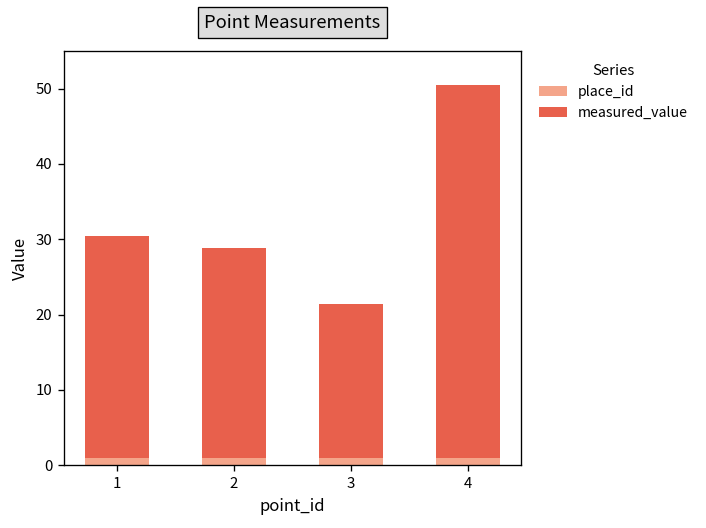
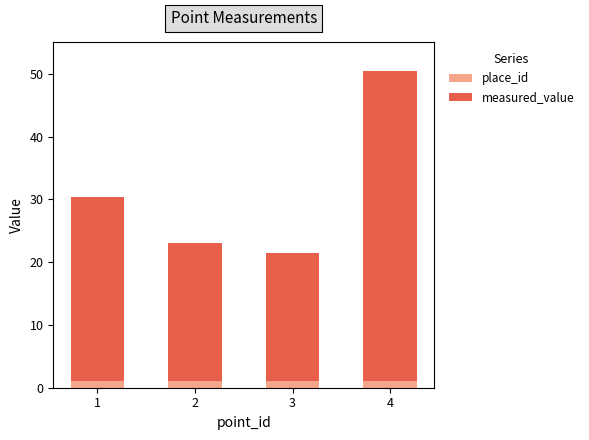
  {
    "place_id": {
      "1": 1,
      "2": 1,
      "3": 1,
      "4": 1
    },
    "measured_value": {
      "1": 29,
-     "2": 28,
+     "2": 22,
      "3": 20,
      "4": 50
    }
  }
